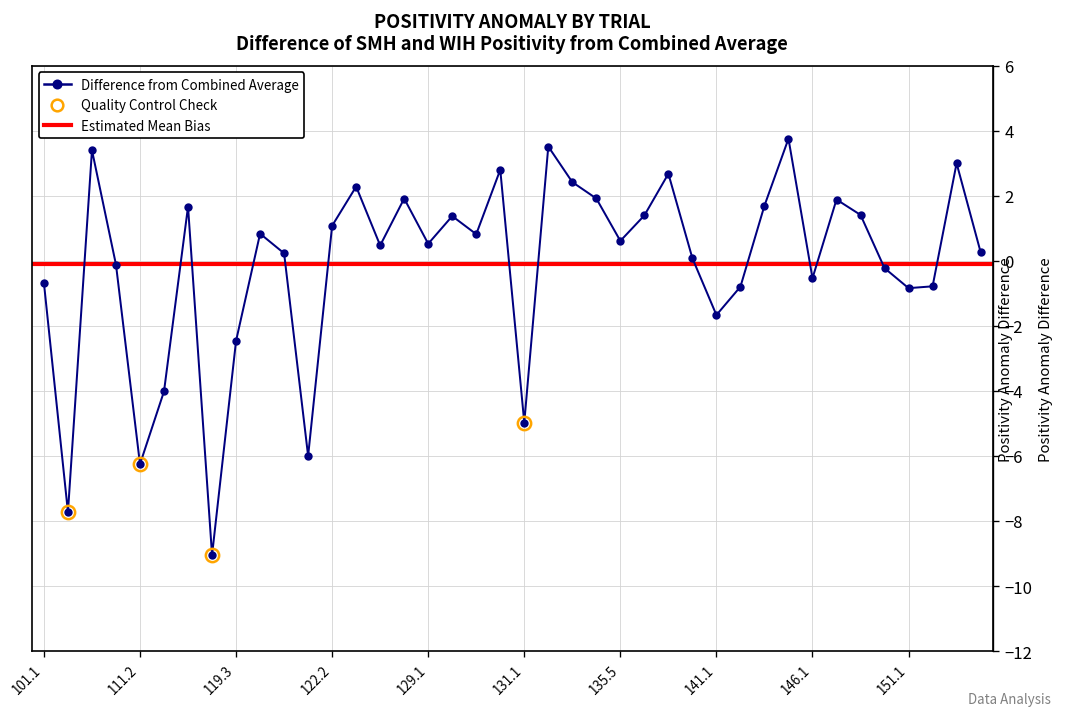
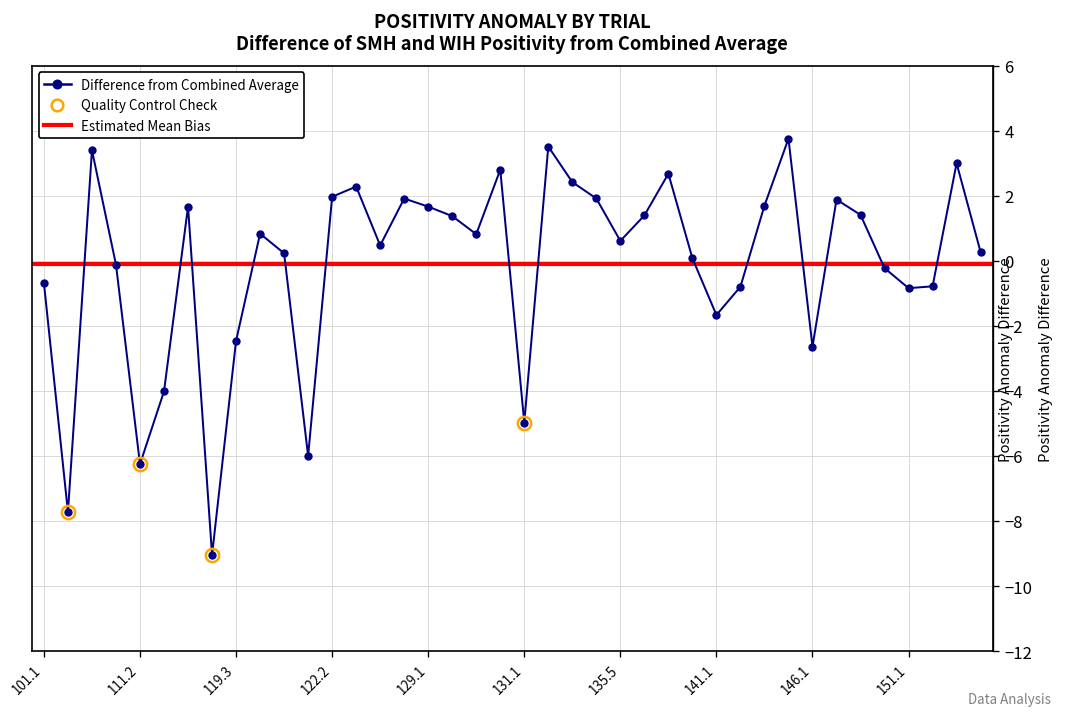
  {
    "Difference from Combined Average": {
      "101.1": -0.7,
      "119.3": -2.5,
-     "122.2": 1.1,
-     "129.1": 0.5,
+     "122.2": 2.0,
+     "129.1": 1.7,
      "135.5": 0.6,
      "141.1": -1.7,
-     "146.1": -0.5,
+     "146.1": -2.6,
      "151.1": -0.8
    }
  }
